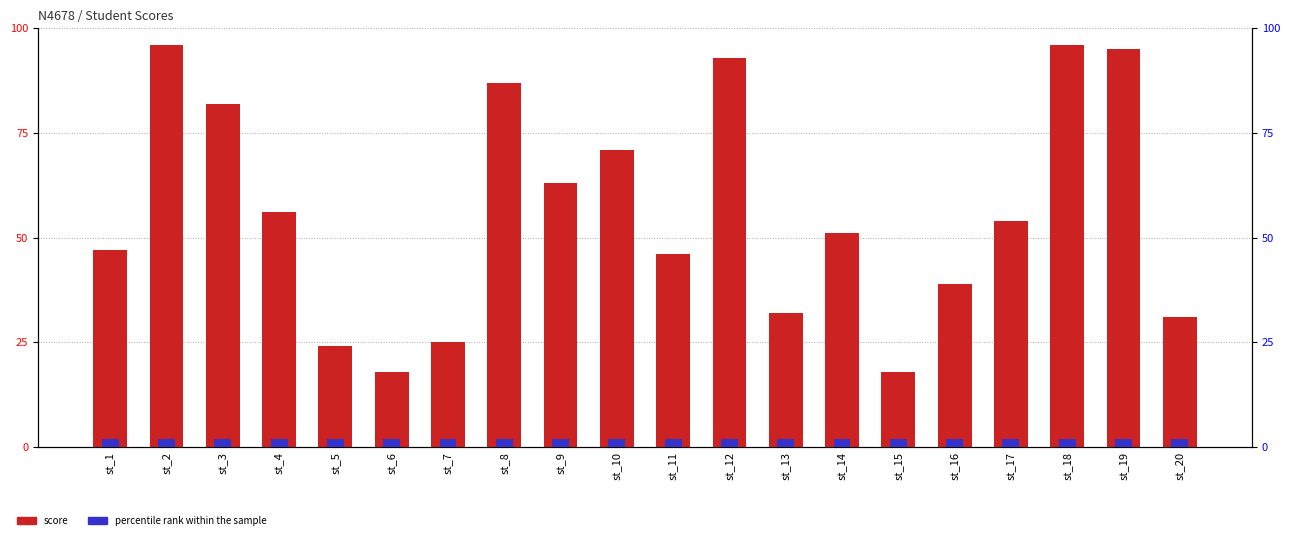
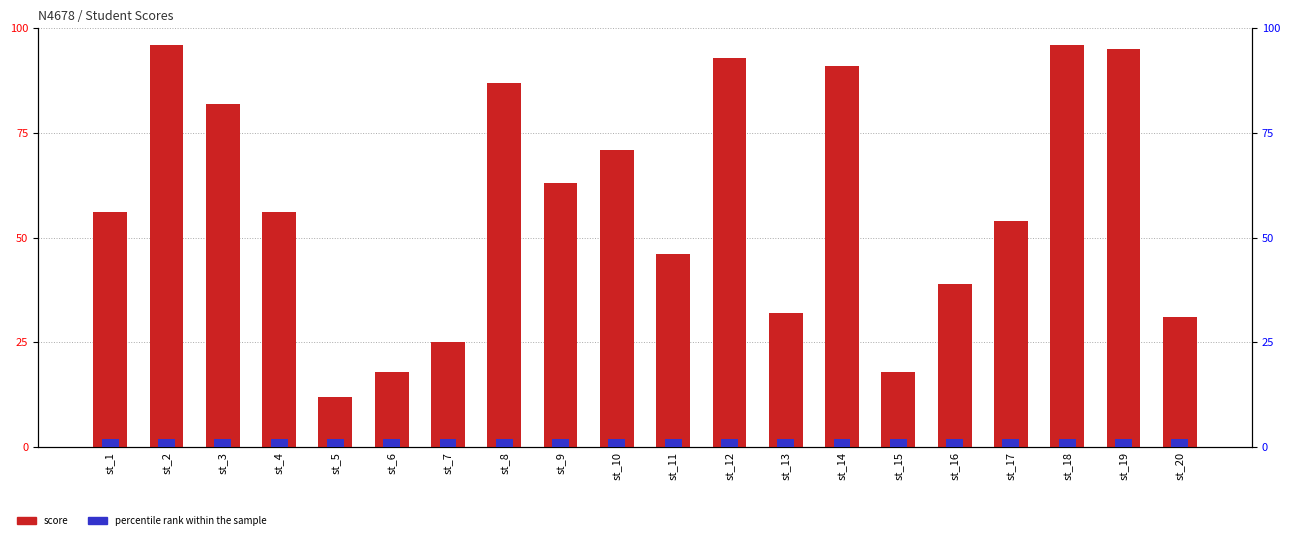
  {
    "score": {
-     "st_1": 47,
+     "st_1": 56,
      "st_2": 96,
      "st_3": 82,
      "st_4": 56,
-     "st_5": 24,
+     "st_5": 12,
      "st_6": 18,
      "st_7": 25,
      "st_8": 87,
      "st_9": 63,
      "st_10": 71,
      "st_11": 46,
      "st_12": 93,
      "st_13": 32,
-     "st_14": 51,
+     "st_14": 91,
      "st_15": 18,
      "st_16": 39,
      "st_17": 54,
      "st_18": 96,
      "st_19": 95,
      "st_20": 31
    },
    "percentile rank within the sample": {
      "st_1": 2,
      "st_2": 2,
      "st_3": 2,
      "st_4": 2,
      "st_5": 2,
      "st_6": 2,
      "st_7": 2,
      "st_8": 2,
      "st_9": 2,
      "st_10": 2,
      "st_11": 2,
      "st_12": 2,
      "st_13": 2,
      "st_14": 2,
      "st_15": 2,
      "st_16": 2,
      "st_17": 2,
      "st_18": 2,
      "st_19": 2,
      "st_20": 2
    }
  }
